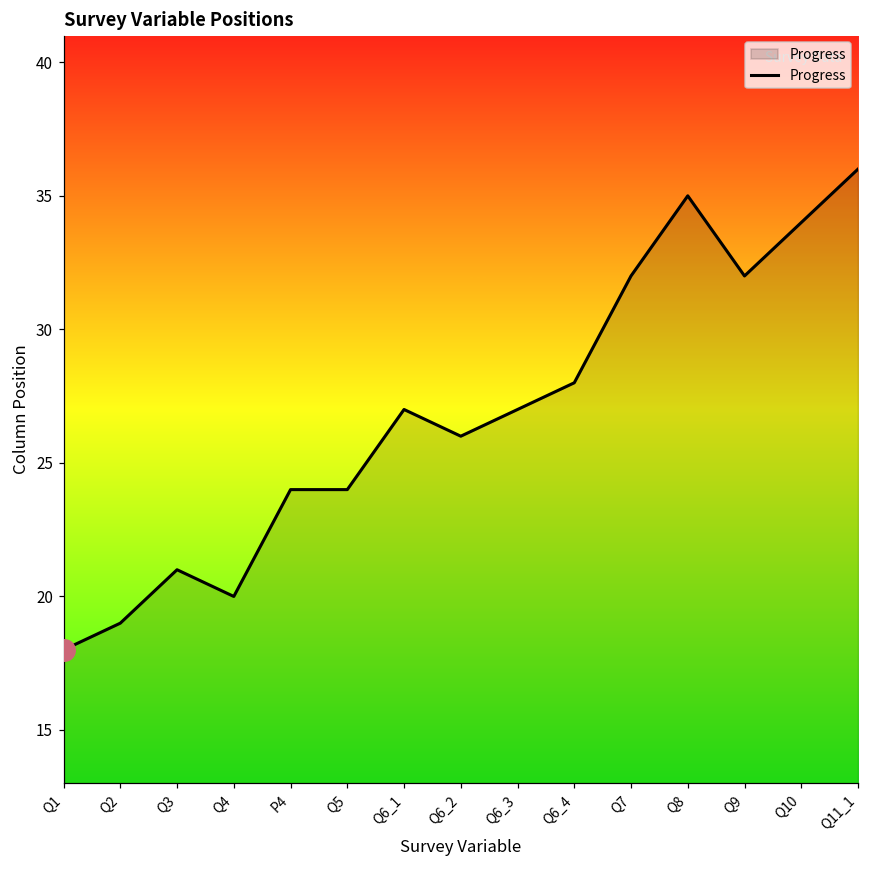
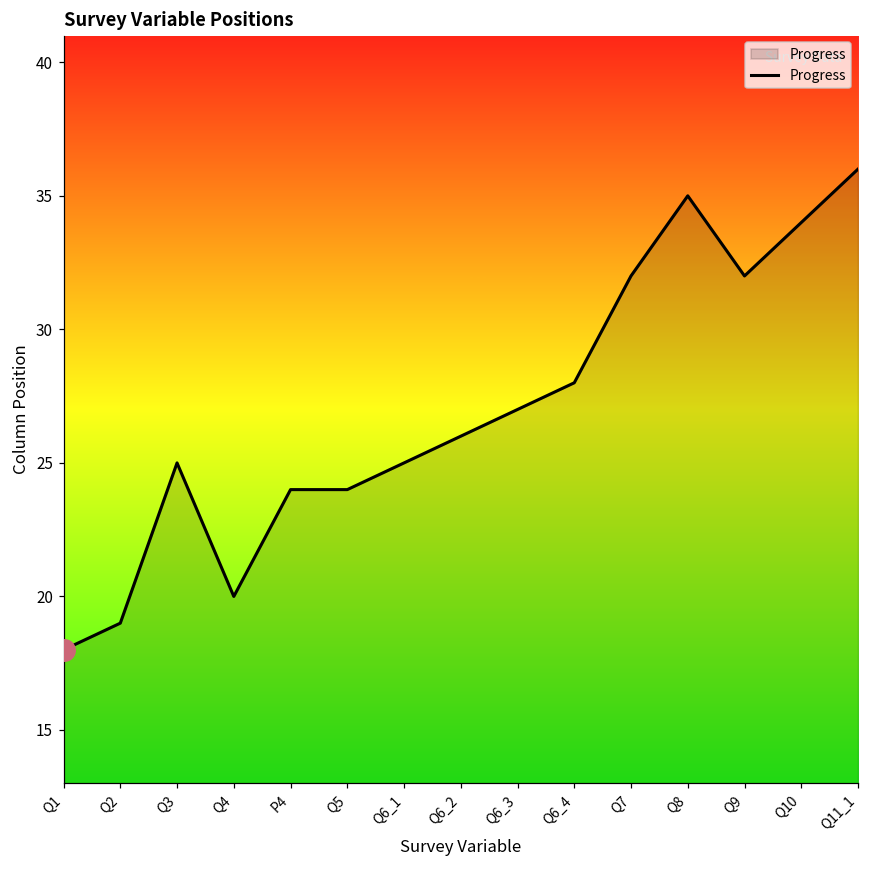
  {
    "Progress": {
      "Q2": 19,
-     "Q3": 21,
+     "Q3": 25,
      "Q4": 20,
      "P4": 24,
      "Q5": 24,
-     "Q6_1": 27,
+     "Q6_1": 25,
      "Q6_2": 26,
      "Q6_3": 27,
      "Q6_4": 28,
      "Q7": 32,
      "Q8": 35,
      "Q9": 32,
      "Q10": 34,
      "Q11_1": 36
    }
  }
